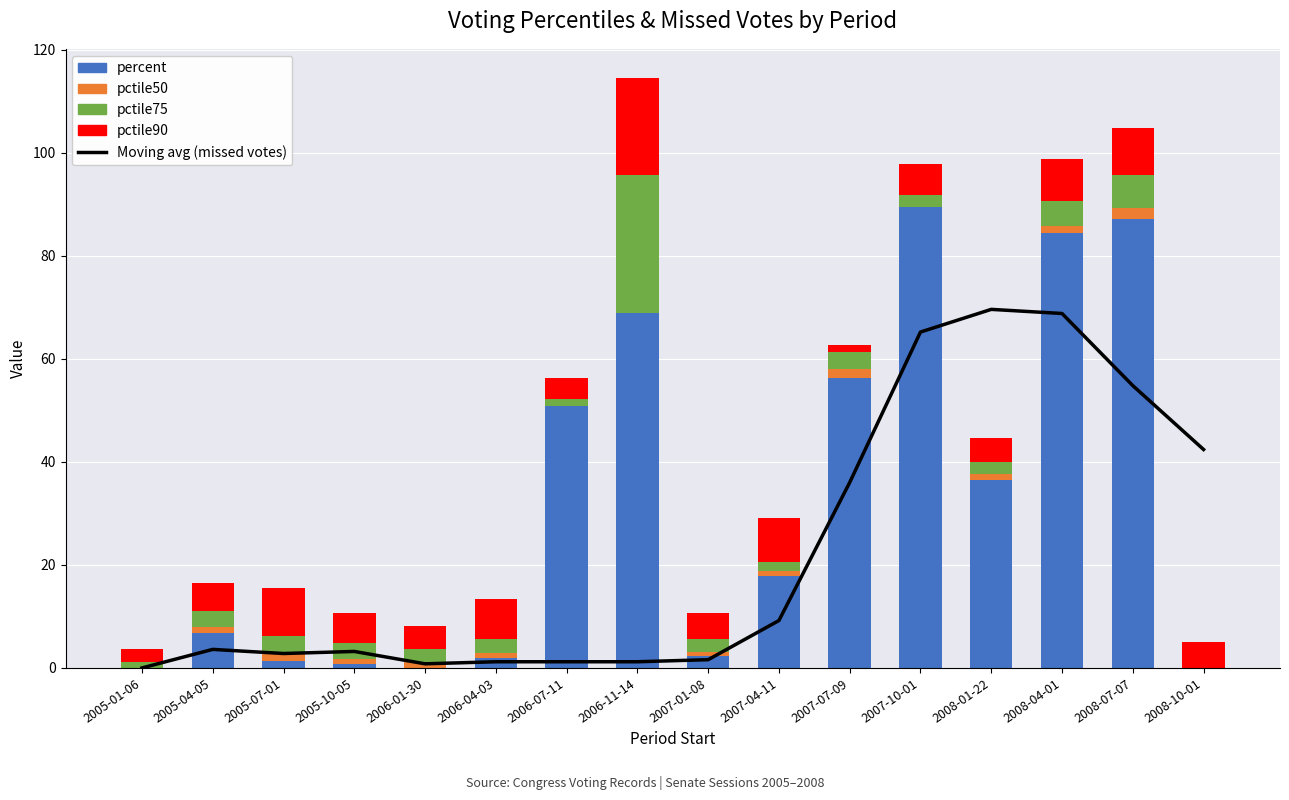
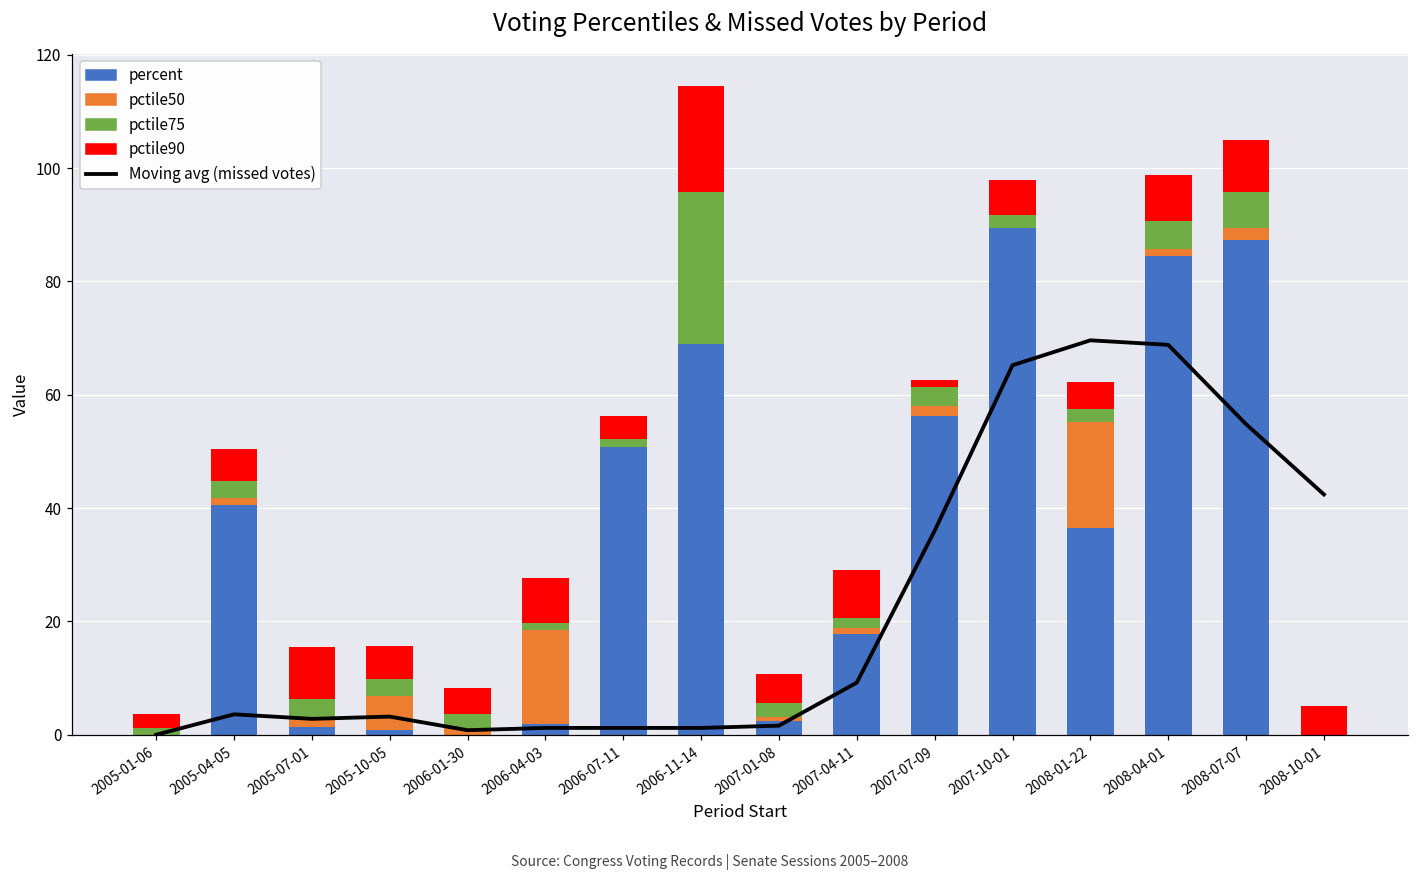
  {
    "percent": {
      "2005-01-06": 0,
-     "2005-04-05": 7,
+     "2005-04-05": 41,
      "2005-07-01": 1,
      "2005-10-05": 1,
      "2006-01-30": 0,
      "2006-04-03": 2,
      "2006-07-11": 51,
      "2006-11-14": 69,
      "2007-01-08": 2,
      "2007-04-11": 18,
      "2007-07-09": 56,
      "2007-10-01": 89,
      "2008-01-22": 36,
      "2008-04-01": 84,
      "2008-07-07": 87,
      "2008-10-01": 0
    },
    "Moving avg (missed votes)": {
      "2005-01-06": 0,
      "2005-04-05": 4,
      "2005-07-01": 3,
      "2005-10-05": 3,
      "2006-01-30": 1,
      "2006-04-03": 1,
      "2006-07-11": 1,
      "2006-11-14": 1,
      "2007-01-08": 2,
      "2007-04-11": 9,
      "2007-07-09": 36,
      "2007-10-01": 65,
      "2008-01-22": 70,
      "2008-04-01": 69,
      "2008-07-07": 55,
      "2008-10-01": 42
    },
    "pctile50": {
      "2005-01-06": 0,
      "2005-04-05": 1,
      "2005-07-01": 1,
-     "2005-10-05": 1,
+     "2005-10-05": 6,
      "2006-01-30": 1,
-     "2006-04-03": 1,
+     "2006-04-03": 17,
      "2006-07-11": 0,
      "2006-11-14": 0,
      "2007-01-08": 1,
      "2007-04-11": 1,
      "2007-07-09": 2,
      "2007-10-01": 0,
-     "2008-01-22": 1,
+     "2008-01-22": 19,
      "2008-04-01": 1,
      "2008-07-07": 2,
      "2008-10-01": 0
    },
    "pctile75": {
      "2005-01-06": 1,
      "2005-04-05": 3,
      "2005-07-01": 4,
      "2005-10-05": 3,
      "2006-01-30": 2,
-     "2006-04-03": 3,
+     "2006-04-03": 1,
      "2006-07-11": 1,
      "2006-11-14": 27,
      "2007-01-08": 2,
      "2007-04-11": 2,
      "2007-07-09": 3,
      "2007-10-01": 2,
      "2008-01-22": 2,
      "2008-04-01": 5,
      "2008-07-07": 6,
      "2008-10-01": 0
    },
    "pctile90": {
      "2005-01-06": 2,
      "2005-04-05": 6,
      "2005-07-01": 9,
      "2005-10-05": 6,
      "2006-01-30": 5,
      "2006-04-03": 8,
      "2006-07-11": 4,
      "2006-11-14": 19,
      "2007-01-08": 5,
      "2007-04-11": 8,
      "2007-07-09": 1,
      "2007-10-01": 6,
      "2008-01-22": 5,
      "2008-04-01": 8,
      "2008-07-07": 9,
      "2008-10-01": 5
    }
  }
